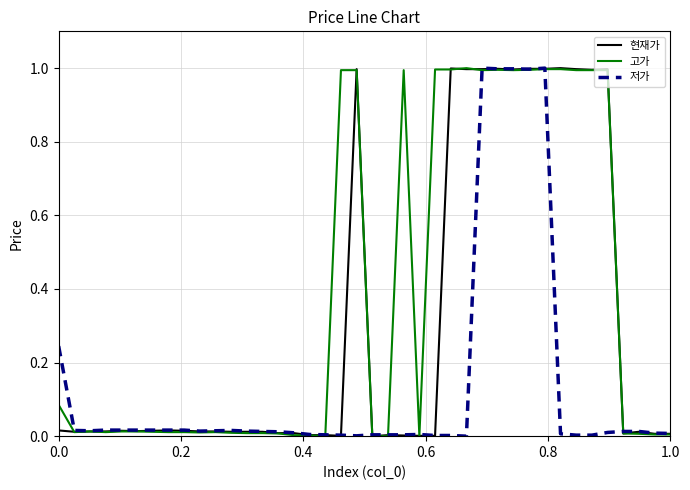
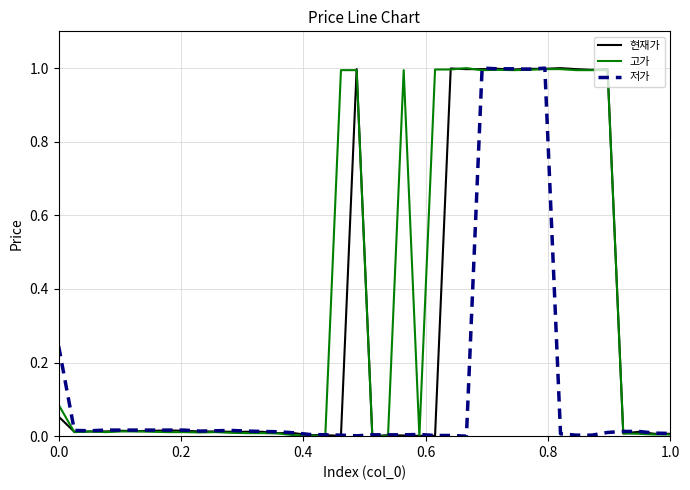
  {
    "현재가": {
-     "0.0": 0.02
+     "0.0": 0.05
    },
    "고가": {
      "0.0": 0.09
    },
    "저가": {
      "0.0": 0.24
    }
  }
